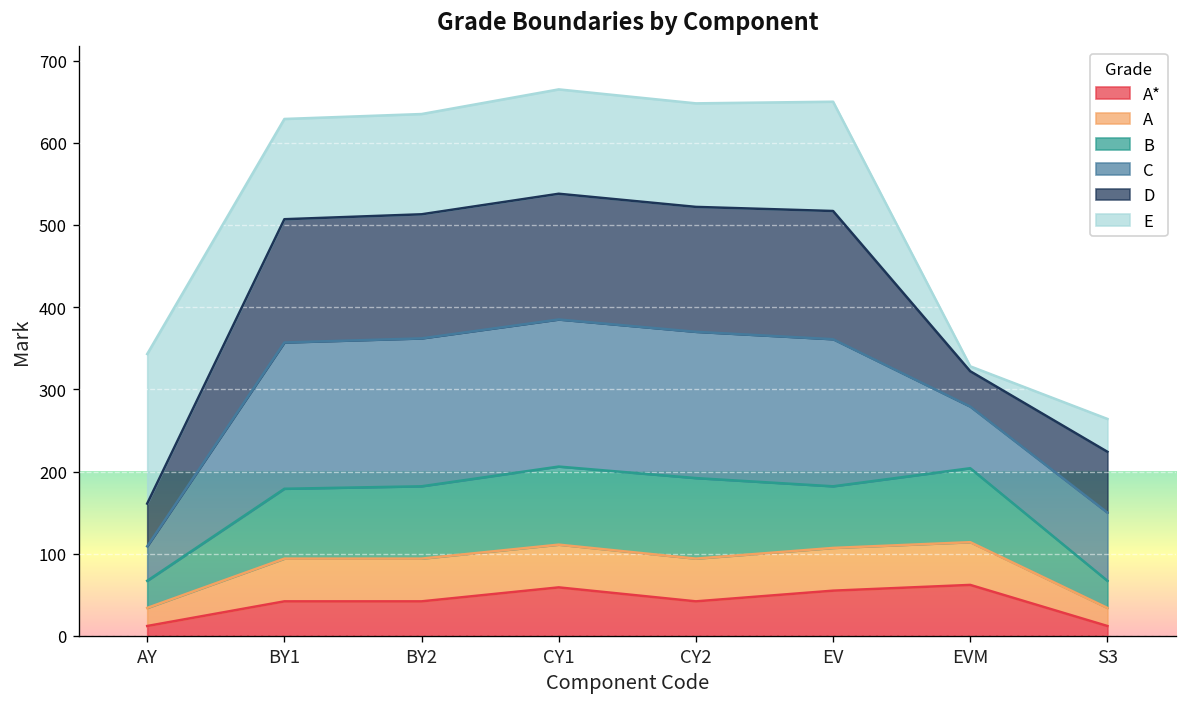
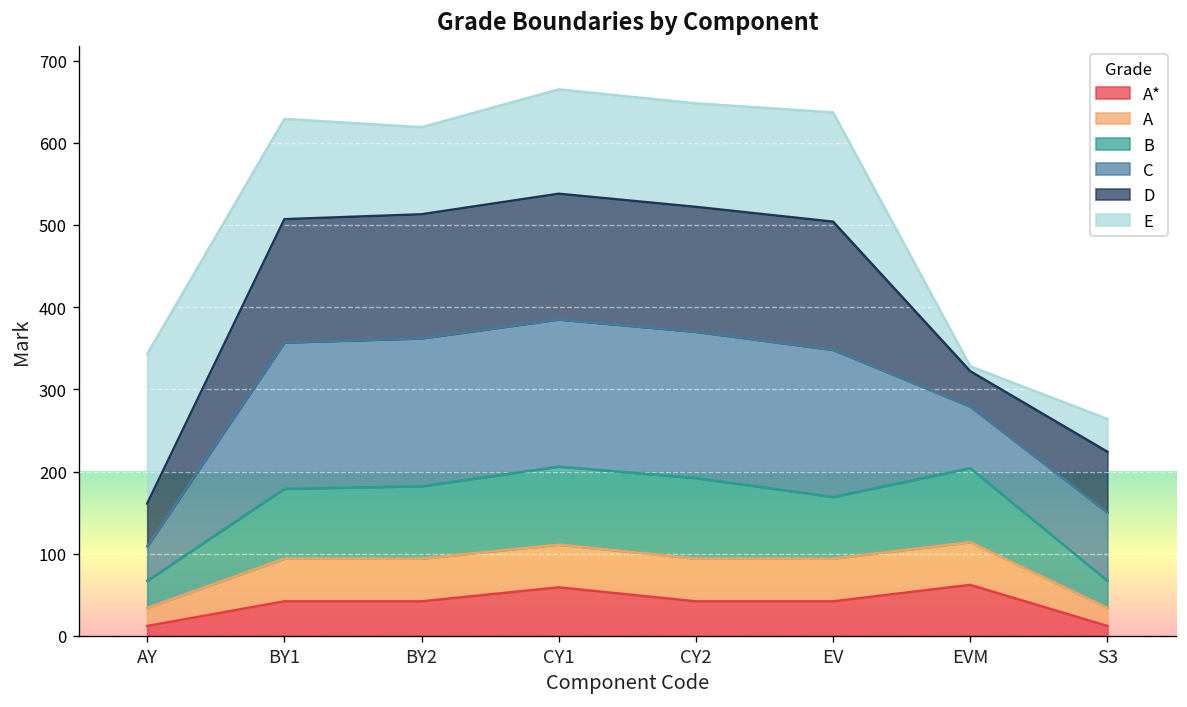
  {
    "A*": {
      "AY": 10,
      "BY1": 40,
      "BY2": 40,
      "CY1": 60,
      "CY2": 40,
-     "EV": 60,
+     "EV": 40,
      "EVM": 60,
      "S3": 10
    },
    "A": {
      "AY": 20,
      "BY1": 50,
      "BY2": 50,
      "CY1": 50,
      "CY2": 50,
      "EV": 50,
      "EVM": 50,
      "S3": 20
    },
    "D": {
      "AY": 50,
      "BY1": 150,
      "BY2": 150,
      "CY1": 150,
      "CY2": 150,
      "EV": 160,
      "EVM": 40,
      "S3": 70
    },
    "E": {
      "AY": 180,
      "BY1": 120,
-     "BY2": 120,
+     "BY2": 110,
      "CY1": 130,
      "CY2": 130,
      "EV": 130,
      "EVM": 10,
      "S3": 40
    }
  }
